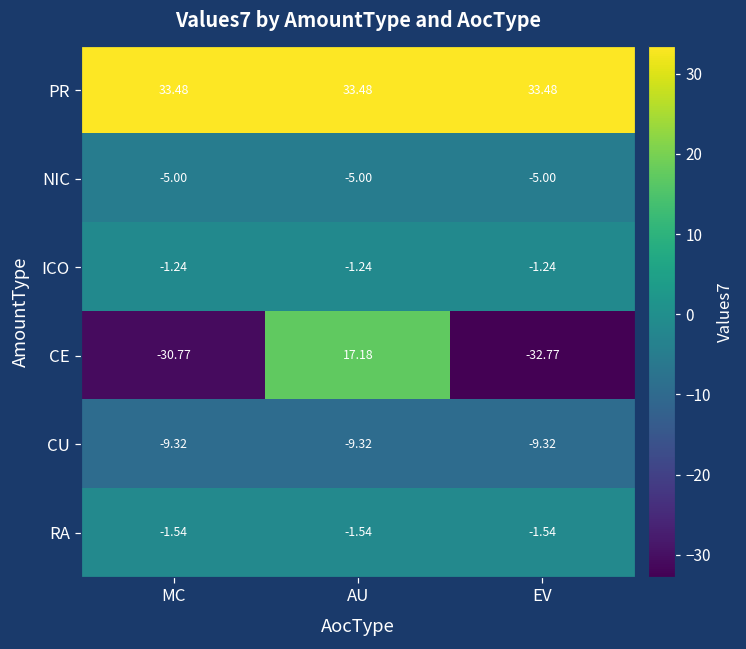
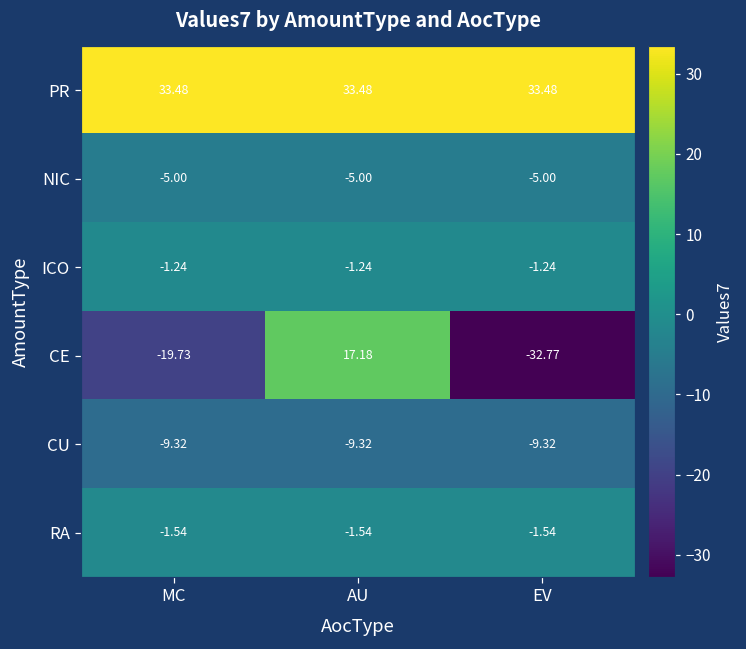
  {
    "PR": {
      "MC": 33.48,
      "AU": 33.48,
      "EV": 33.48
    },
    "NIC": {
      "MC": -5.00,
      "AU": -5.00,
      "EV": -5.00
    },
    "ICO": {
      "MC": -1.24,
      "AU": -1.24,
      "EV": -1.24
    },
    "CE": {
-     "MC": -30.77,
+     "MC": -19.73,
      "AU": 17.18,
      "EV": -32.77
    },
    "CU": {
      "MC": -9.32,
      "AU": -9.32,
      "EV": -9.32
    },
    "RA": {
      "MC": -1.54,
      "AU": -1.54,
      "EV": -1.54
    }
  }
